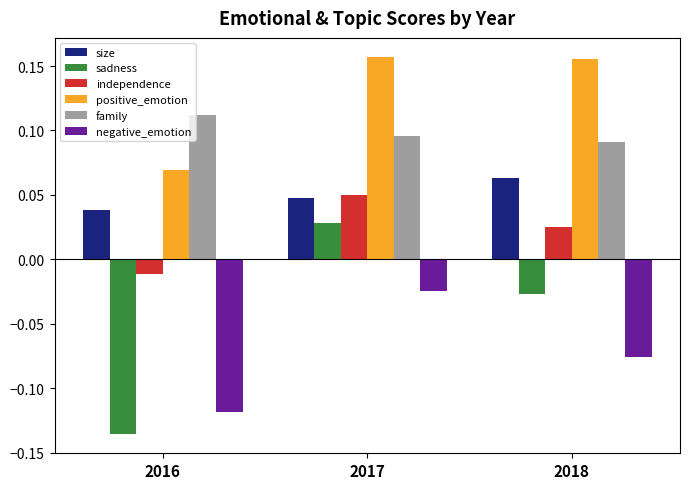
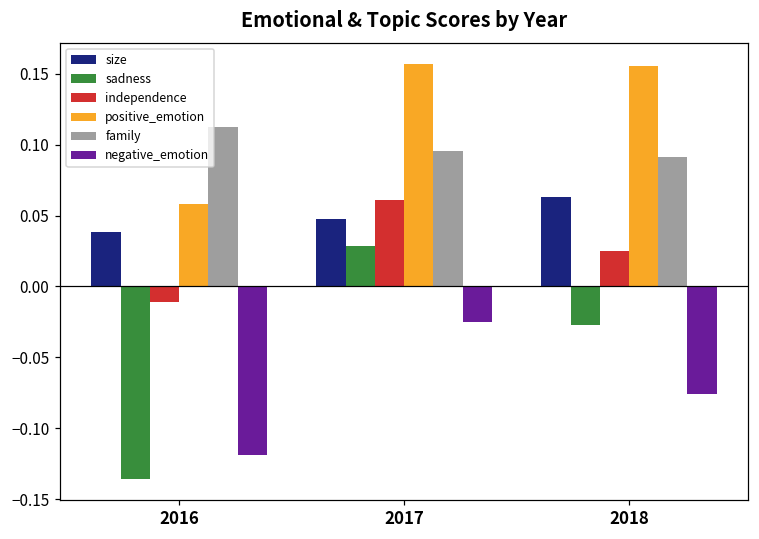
  {
    "size": {
      "2016": 0.038,
      "2017": 0.048,
      "2018": 0.063
    },
    "sadness": {
      "2016": -0.136,
      "2017": 0.029,
      "2018": -0.027
    },
    "independence": {
      "2016": -0.011,
-     "2017": 0.050,
+     "2017": 0.061,
      "2018": 0.025
    },
    "positive_emotion": {
-     "2016": 0.069,
+     "2016": 0.058,
      "2017": 0.157,
      "2018": 0.155
    },
    "family": {
      "2016": 0.112,
      "2017": 0.096,
      "2018": 0.091
    },
    "negative_emotion": {
      "2016": -0.119,
      "2017": -0.025,
      "2018": -0.076
    }
  }
